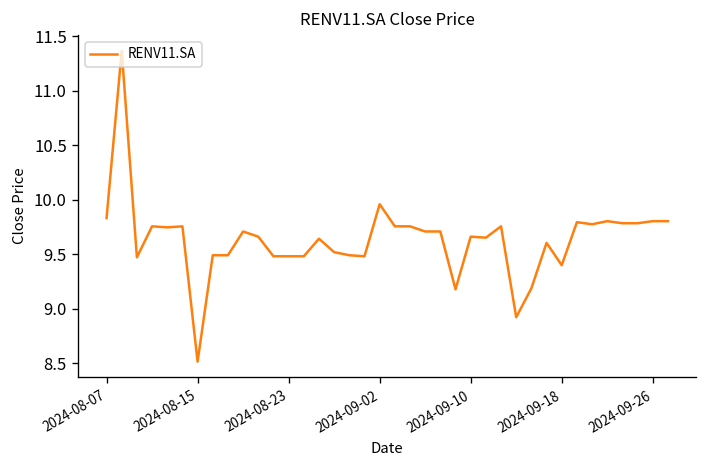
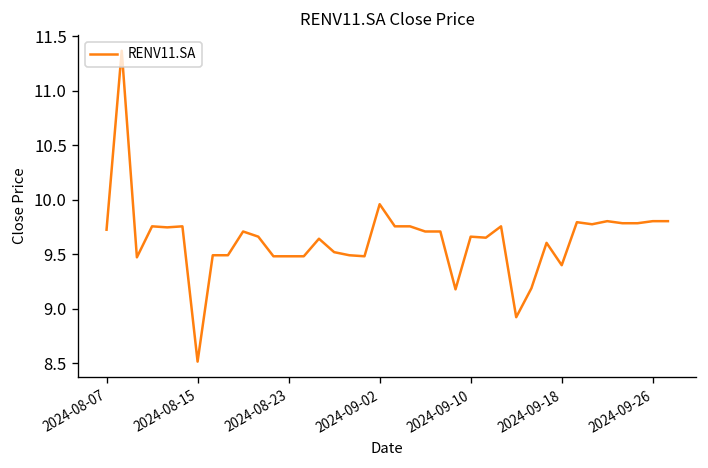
  {
-   "2024-08-07": 9.8,
+   "2024-08-07": 9.7,
    "2024-08-15": 8.5,
    "2024-08-23": 9.5,
    "2024-09-02": 10.0,
    "2024-09-10": 9.7,
    "2024-09-18": 9.4,
    "2024-09-26": 9.8
  }
